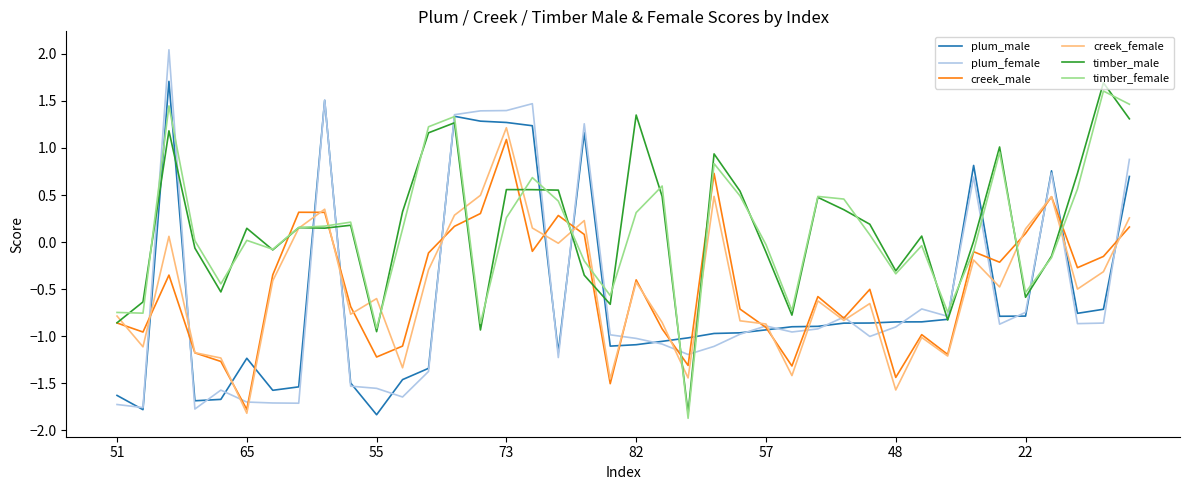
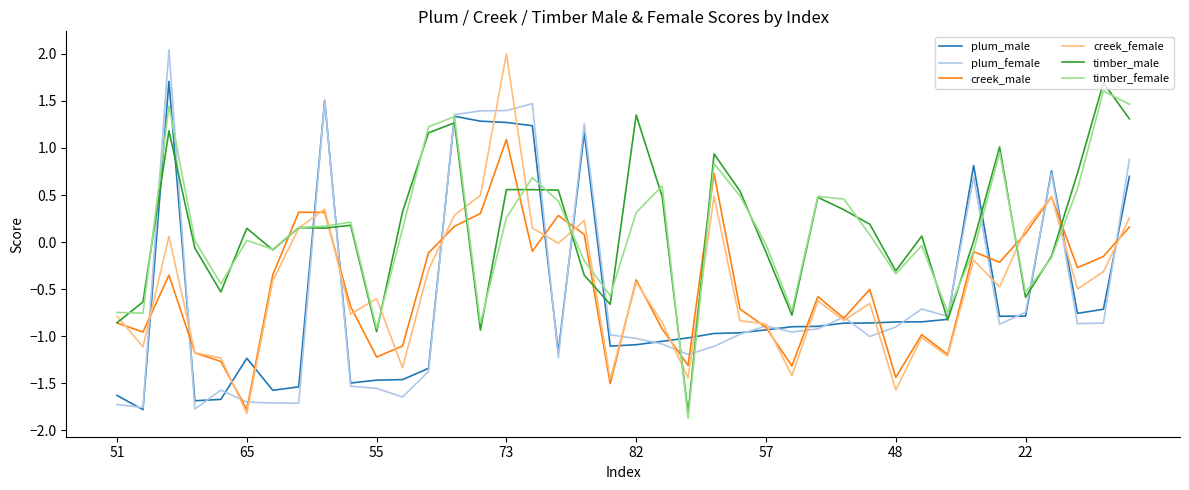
  {
    "plum_male": {
      "51": -1.6,
      "65": -1.2,
-     "55": -1.8,
+     "55": -1.5,
      "73": 1.3,
      "82": -1.1,
      "48": -0.8
    },
    "plum_female": {
      "51": -1.7,
      "65": -1.7,
      "55": -1.6,
      "73": 1.4,
      "82": -1.0,
      "48": -0.9
    },
    "creek_male": {
      "65": -1.8,
      "55": -1.2,
      "73": 1.1,
      "48": -1.4
    },
    "creek_female": {
      "51": -0.8,
      "65": -1.8,
      "55": -0.6,
-     "73": 1.2,
+     "73": 2.0,
      "48": -1.6
    },
    "timber_male": {
      "65": 0.1,
      "55": -1.0,
      "73": 0.6,
      "82": 1.3,
      "57": -0.1,
      "48": -0.3
    },
    "timber_female": {
      "51": -0.7,
      "65": 0.0,
      "55": -0.9,
      "73": 0.3,
      "82": 0.3,
      "57": 0.0,
      "48": -0.3
    }
  }
